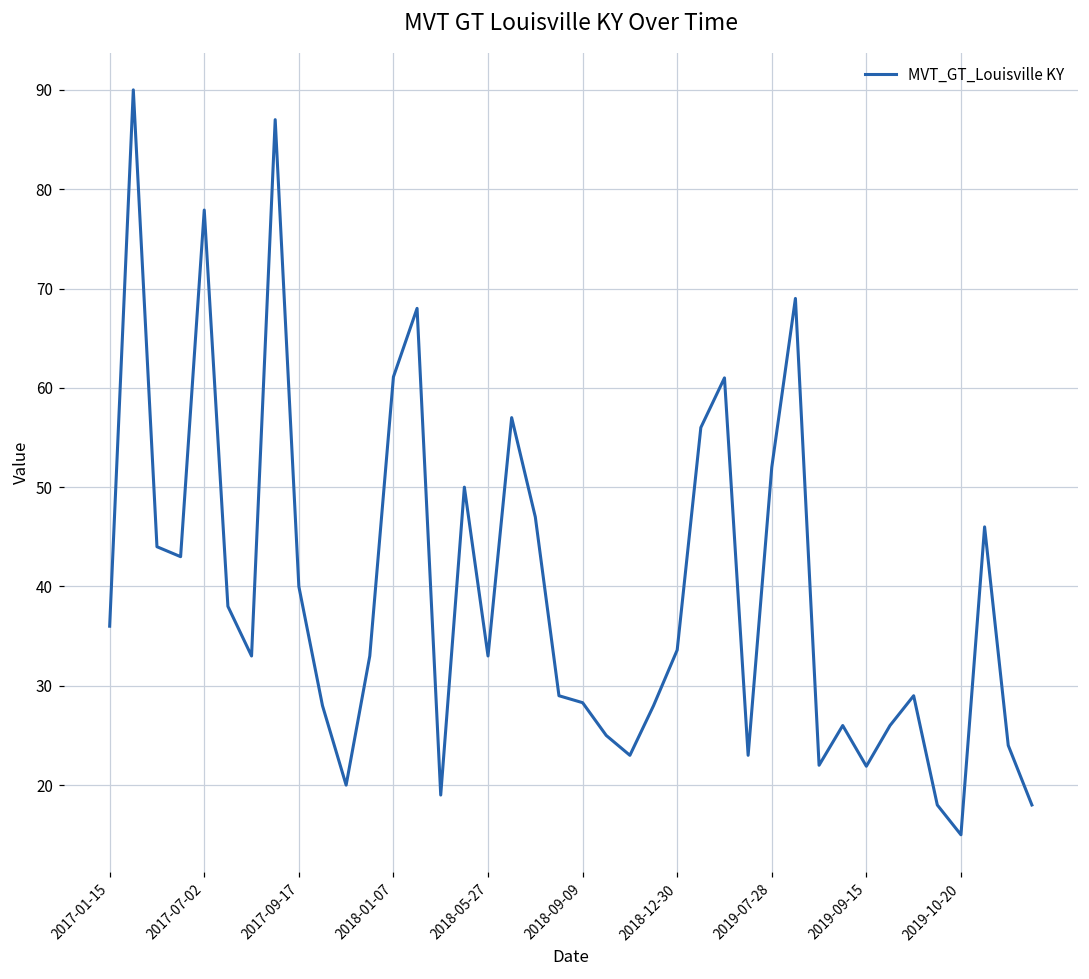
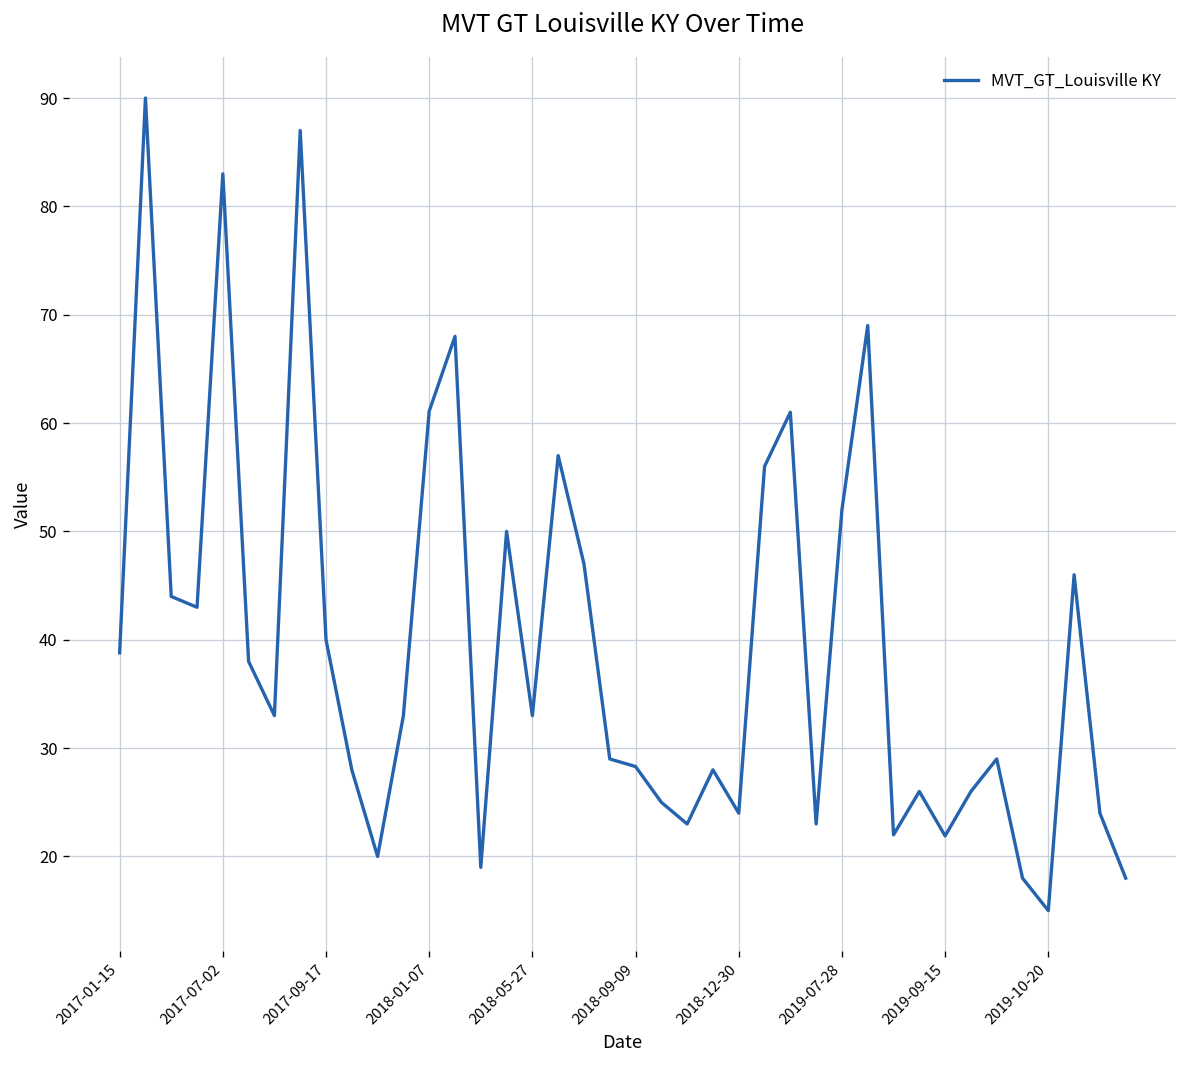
  {
-   "2017-01-15": 36,
-   "2017-07-02": 78,
+   "2017-01-15": 39,
+   "2017-07-02": 83,
    "2017-09-17": 40,
    "2018-01-07": 61,
    "2018-05-27": 33,
    "2018-09-09": 28,
-   "2018-12-30": 34,
+   "2018-12-30": 24,
    "2019-07-28": 52,
    "2019-09-15": 22,
    "2019-10-20": 15
  }
